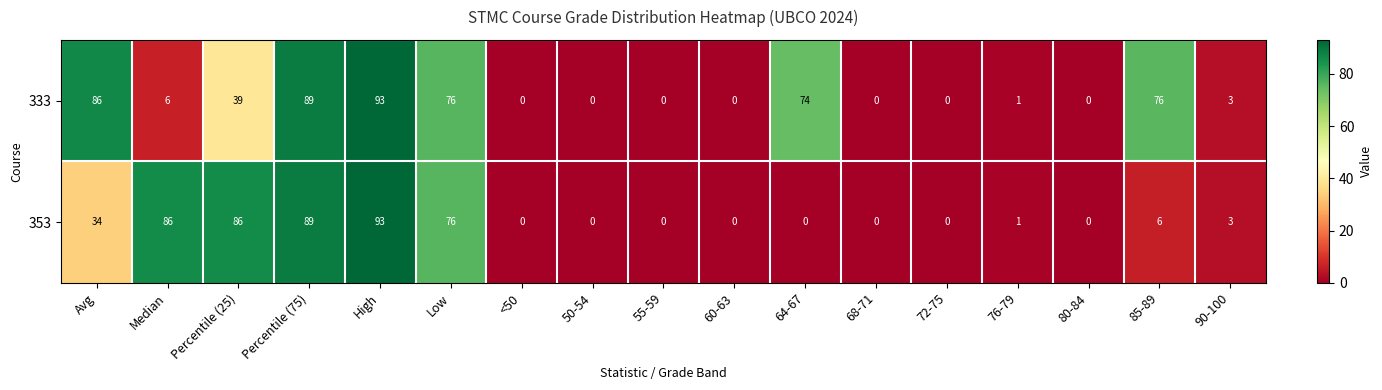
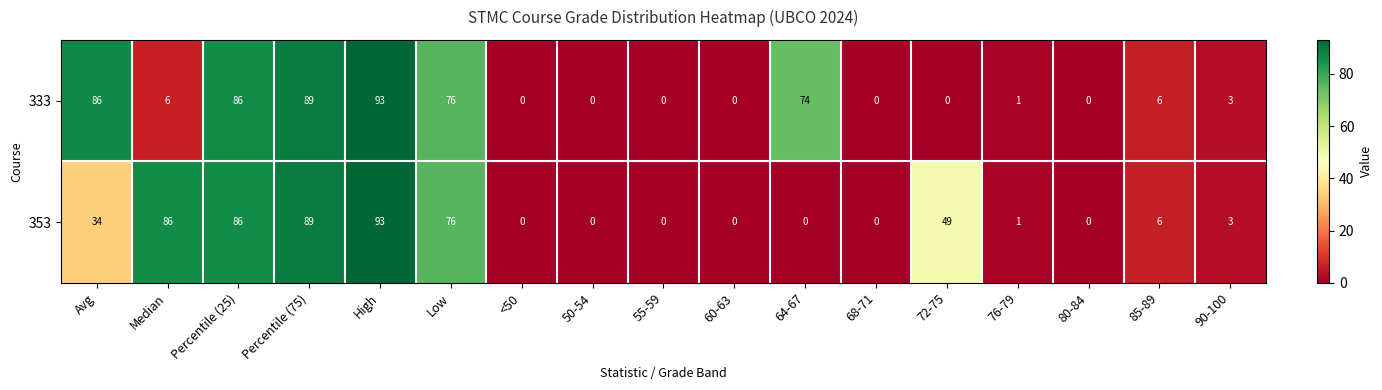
  {
    "333": {
      "Avg": 86,
      "Median": 6,
-     "Percentile (25)": 39,
+     "Percentile (25)": 86,
      "Percentile (75)": 89,
      "High": 93,
      "Low": 76,
      "<50": 0,
      "50-54": 0,
      "55-59": 0,
      "60-63": 0,
      "64-67": 74,
      "68-71": 0,
      "72-75": 0,
      "76-79": 1,
      "80-84": 0,
-     "85-89": 76,
+     "85-89": 6,
      "90-100": 3
    },
    "353": {
      "Avg": 34,
      "Median": 86,
      "Percentile (25)": 86,
      "Percentile (75)": 89,
      "High": 93,
      "Low": 76,
      "<50": 0,
      "50-54": 0,
      "55-59": 0,
      "60-63": 0,
      "64-67": 0,
      "68-71": 0,
-     "72-75": 0,
+     "72-75": 49,
      "76-79": 1,
      "80-84": 0,
      "85-89": 6,
      "90-100": 3
    }
  }
